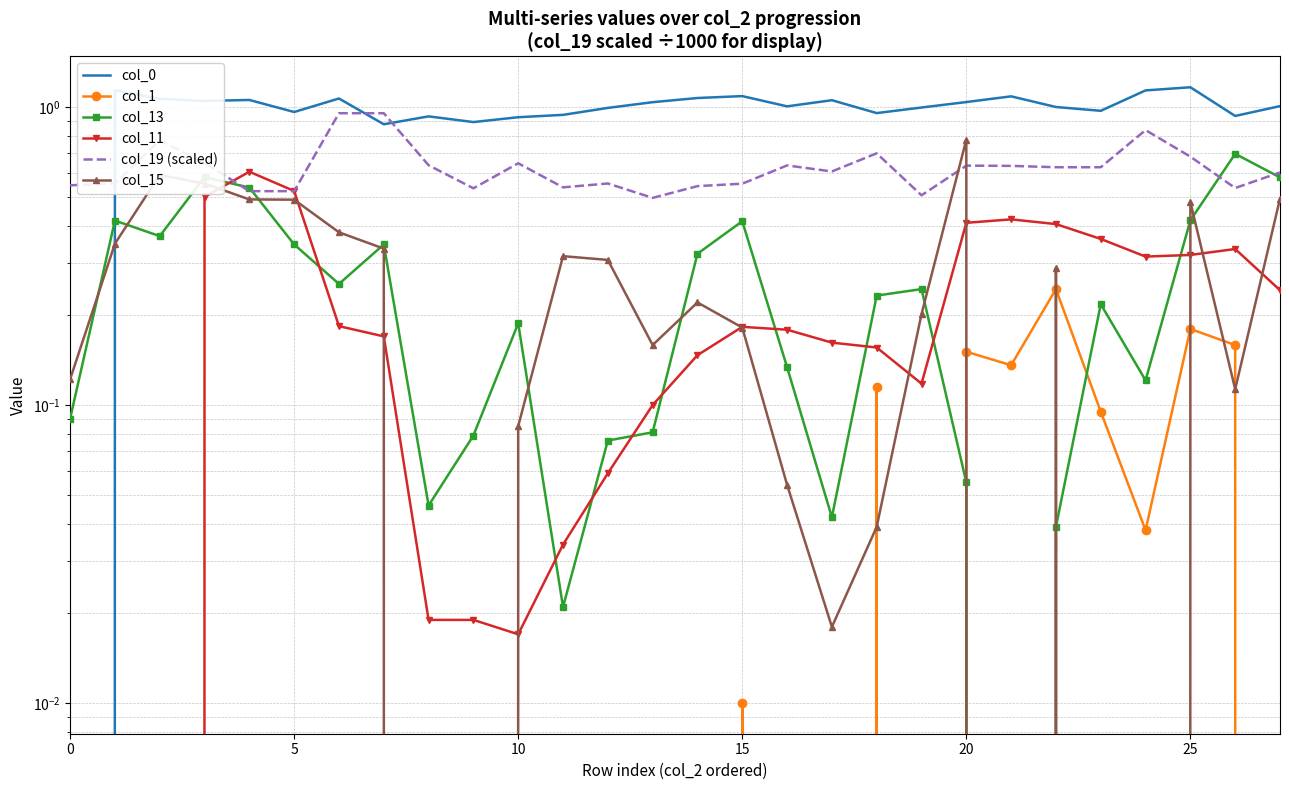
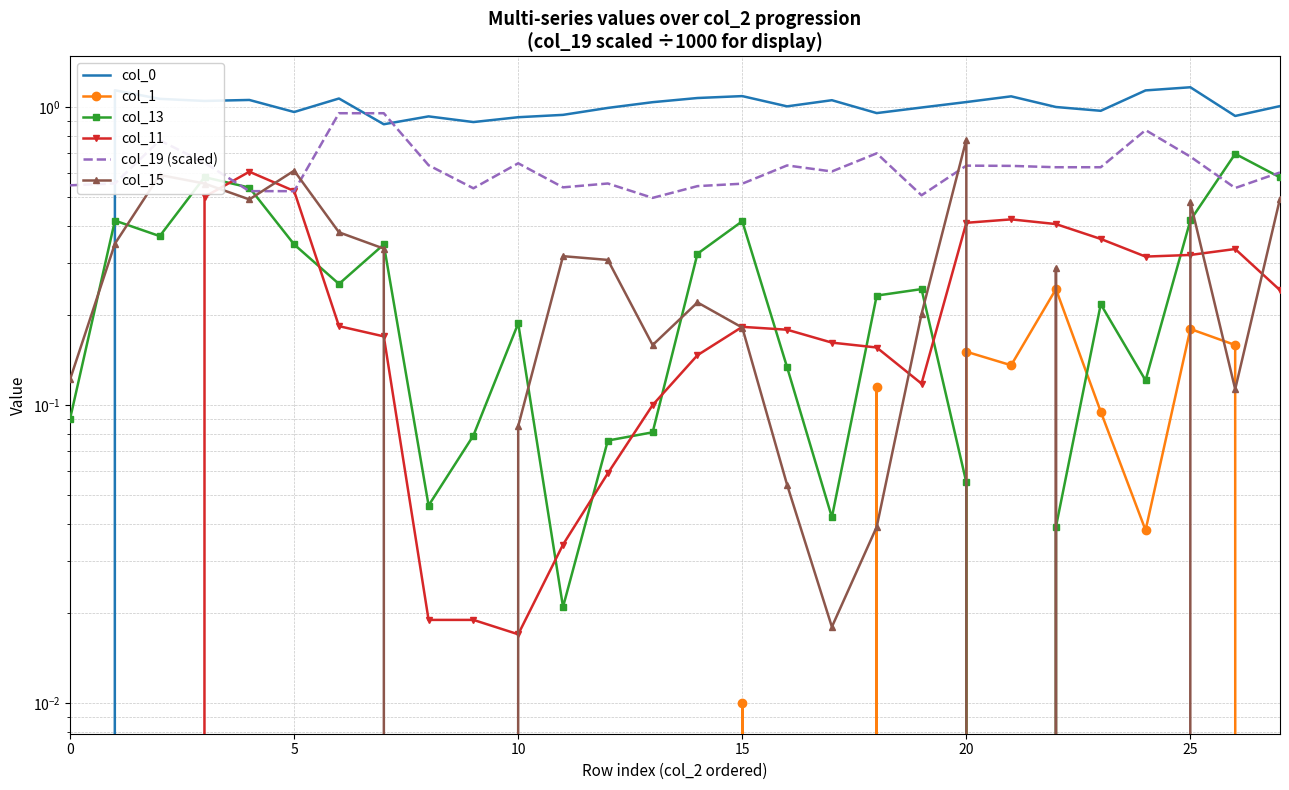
  {
    "col_0": {
      "5": 0.96,
      "10": 0.93,
      "15": 1.09,
      "20": 1.04,
      "25": 1.17
    },
    "col_1": {
      "15": 0.01,
      "20": 0.15,
      "25": 0.18
    },
    "col_13": {
      "0": 0.09,
      "5": 0.35,
      "10": 0.19,
      "15": 0.41,
      "20": 0.055,
      "25": 0.42
    },
    "col_11": {
      "10": 0.017,
      "20": 0.41,
      "25": 0.32
    },
    "col_19 (scaled)": {
      "0": 0.55,
      "10": 0.65,
      "15": 0.55,
      "20": 0.64,
      "25": 0.68
    },
    "col_15": {
      "0": 0.12,
-     "5": 0.49,
+     "5": 0.61,
      "10": 0.085,
      "20": 0.78,
      "25": 0.48
    }
  }
